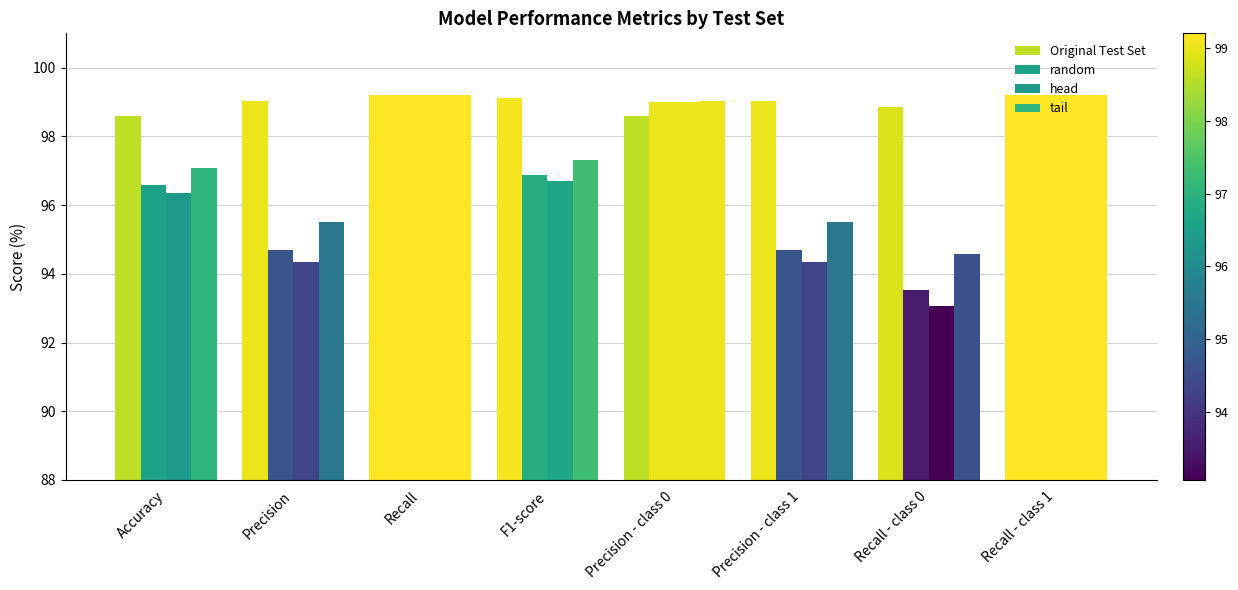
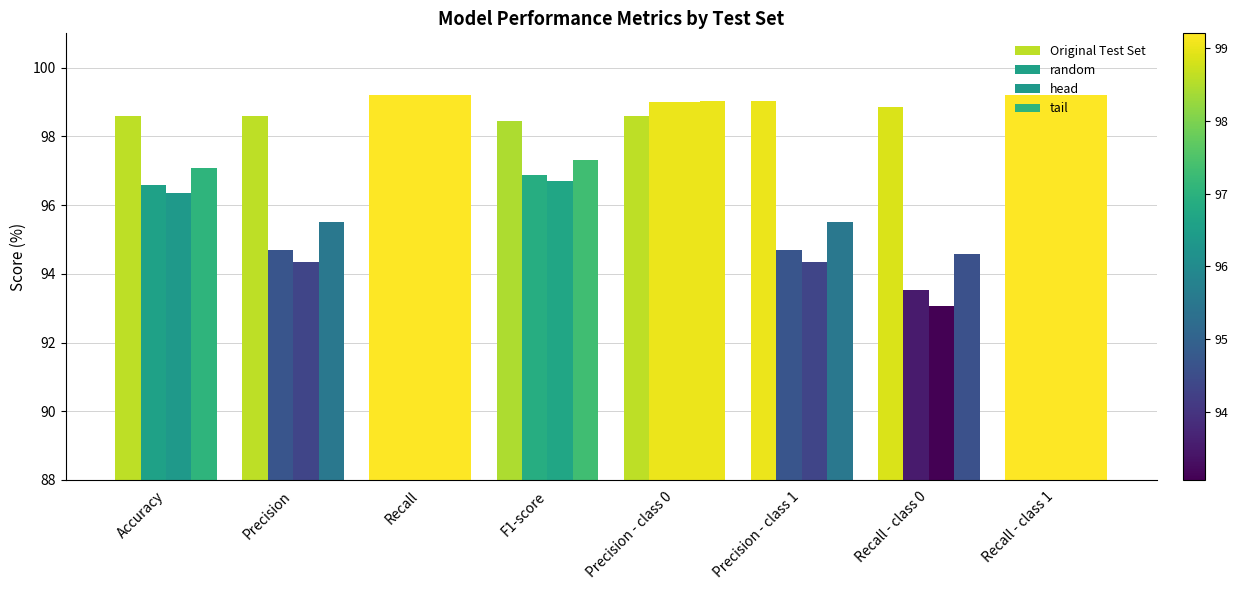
  {
    "Original Test Set": {
      "Accuracy": 98.6,
-     "Precision": 99.0,
+     "Precision": 98.6,
      "Recall": 99.2,
-     "F1-score": 99.1,
+     "F1-score": 98.4,
      "Precision - class 0": 98.6,
      "Precision - class 1": 99.0,
      "Recall - class 0": 98.9,
      "Recall - class 1": 99.2
    }
  }
